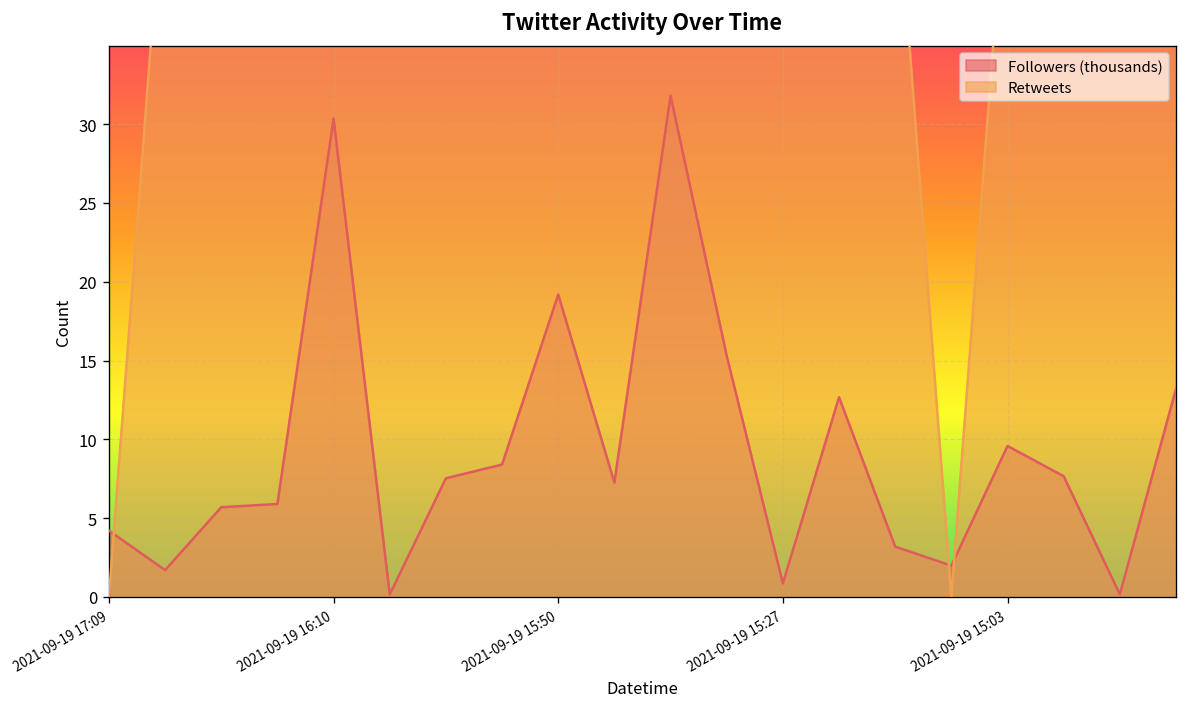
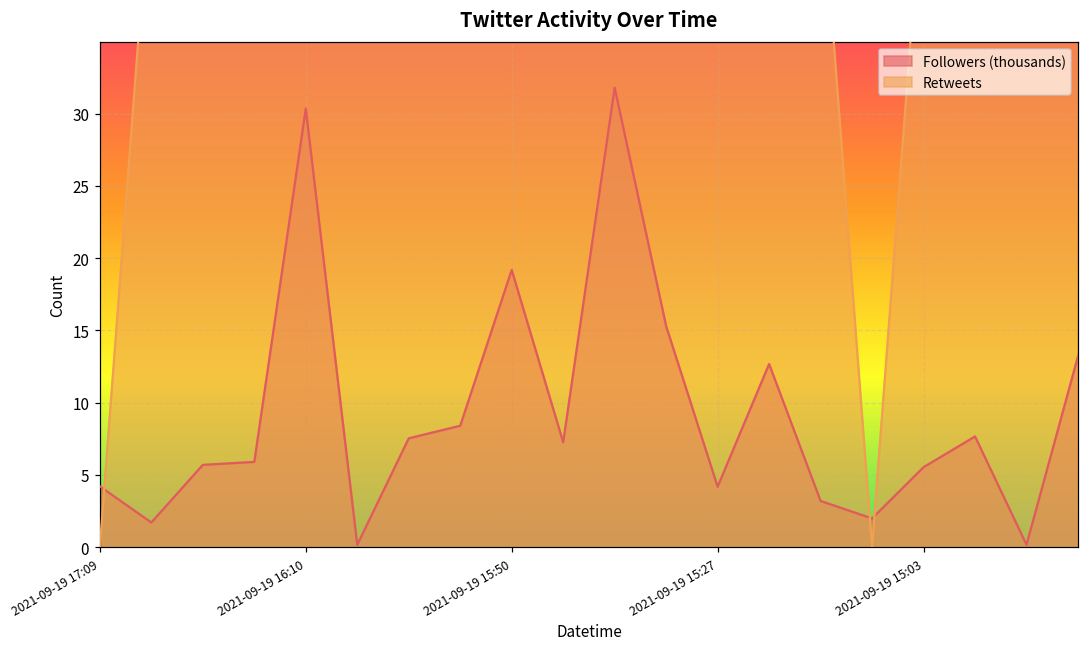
  {
    "Followers (thousands)": {
      "2021-09-19 17:09": 4.2,
      "2021-09-19 16:10": 30.4,
-     "2021-09-19 15:27": 0.9,
-     "2021-09-19 15:03": 9.6
+     "2021-09-19 15:27": 4.2,
+     "2021-09-19 15:03": 5.5
    },
    "Retweets": {
      "2021-09-19 17:09": 0.0
    }
  }
